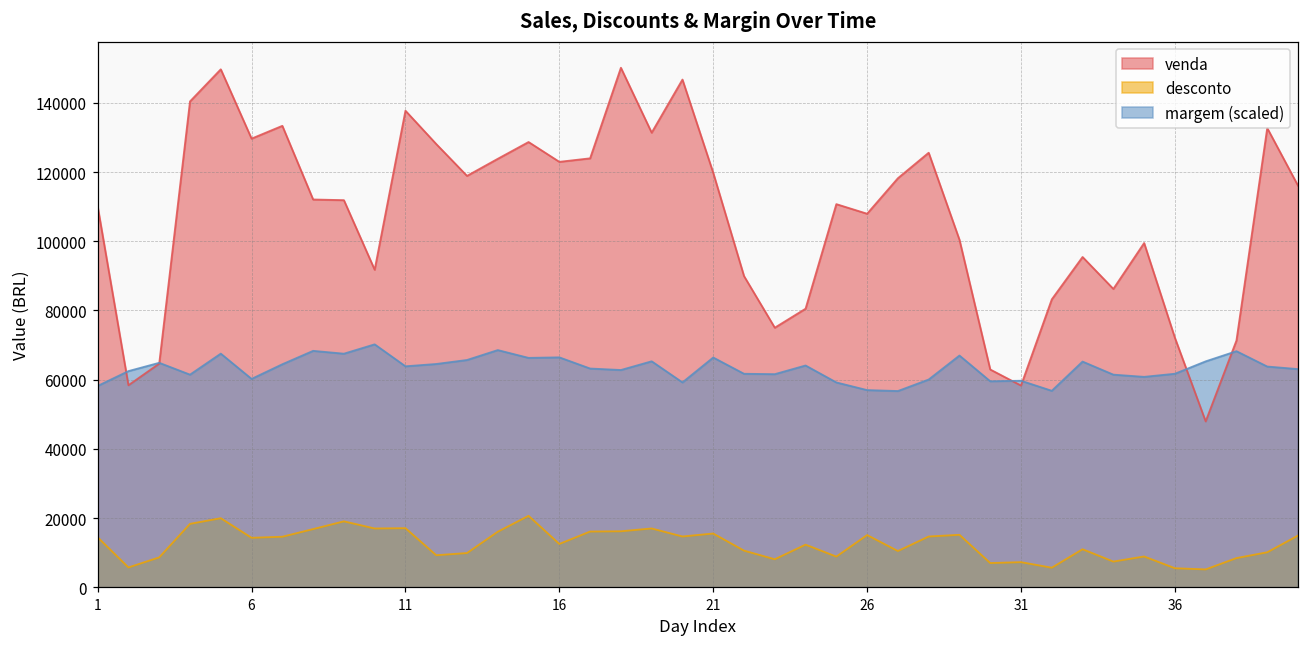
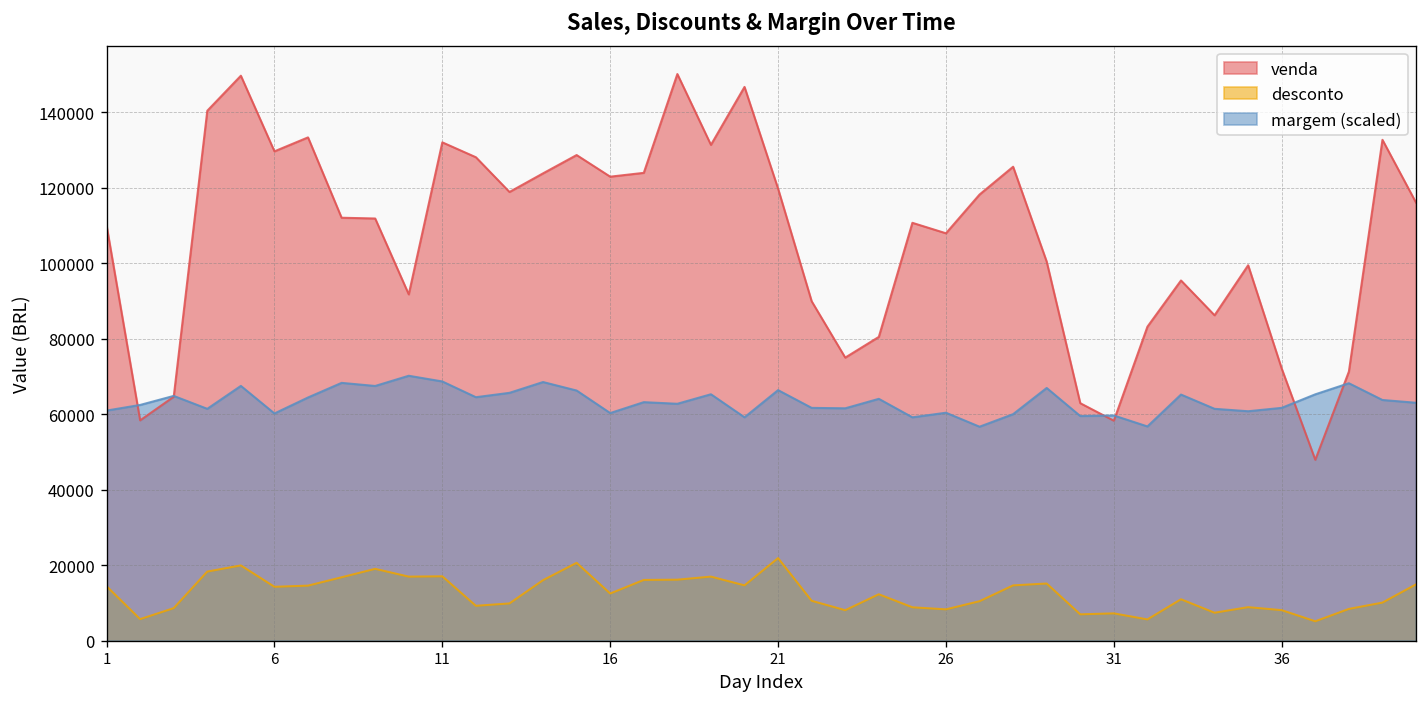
  {
    "venda": {
      "1": 110000,
      "6": 130000,
-     "11": 138000,
+     "11": 132000,
      "16": 123000,
      "21": 120000,
      "26": 108000,
      "31": 58000,
      "36": 72000
    },
    "desconto": {
      "1": 14000,
      "6": 14000,
      "11": 17000,
      "16": 13000,
-     "21": 16000,
-     "26": 15000,
+     "21": 22000,
+     "26": 8000,
      "31": 7000,
-     "36": 5000
+     "36": 8000
    },
    "margem (scaled)": {
-     "1": 58000,
+     "1": 61000,
      "6": 60000,
-     "11": 64000,
-     "16": 66000,
+     "11": 69000,
+     "16": 60000,
      "21": 66000,
-     "26": 57000,
+     "26": 60000,
      "31": 60000,
      "36": 62000
    }
  }
